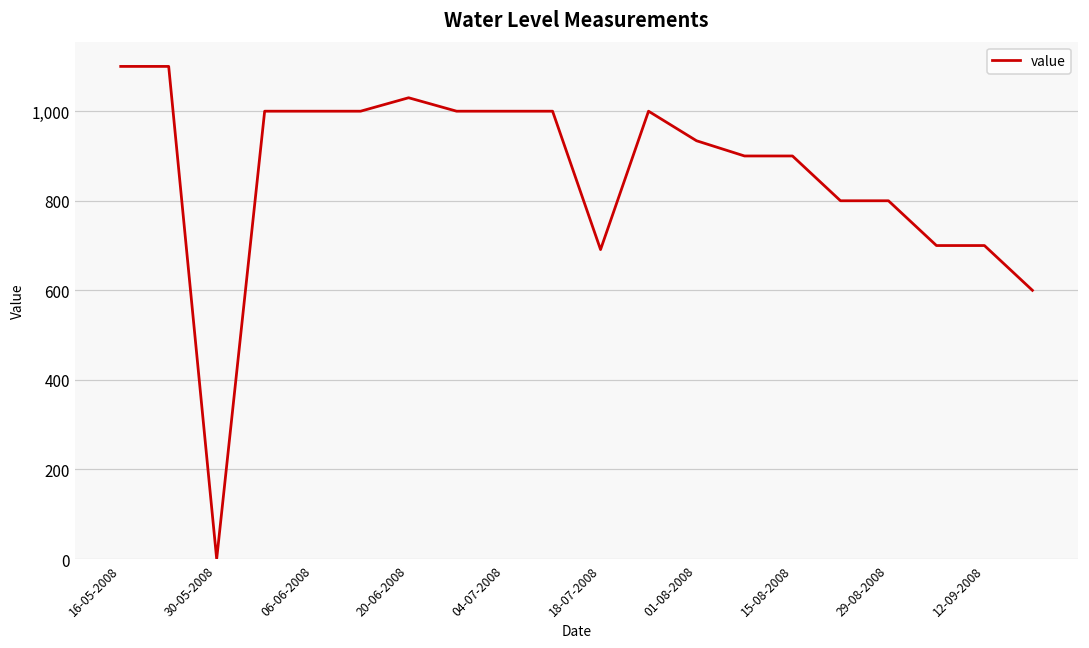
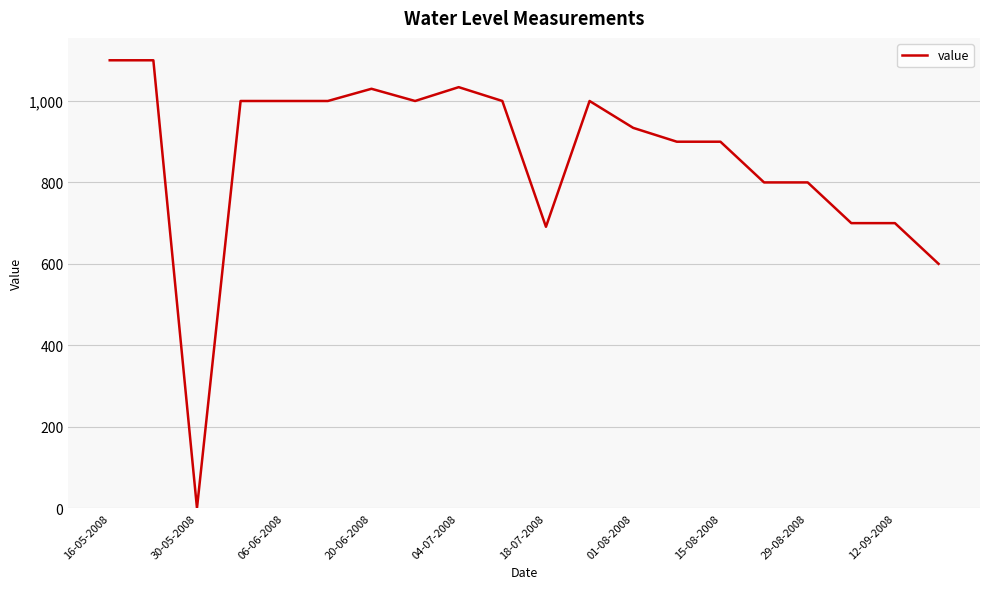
  {
    "16-05-2008": "1,100",
    "30-05-2008": "0",
    "06-06-2008": "1,000",
    "20-06-2008": "1,030",
-   "04-07-2008": "1,000",
+   "04-07-2008": "1,030",
    "18-07-2008": "690",
    "01-08-2008": "930",
    "15-08-2008": "900",
    "29-08-2008": "800",
    "12-09-2008": "700"
  }
